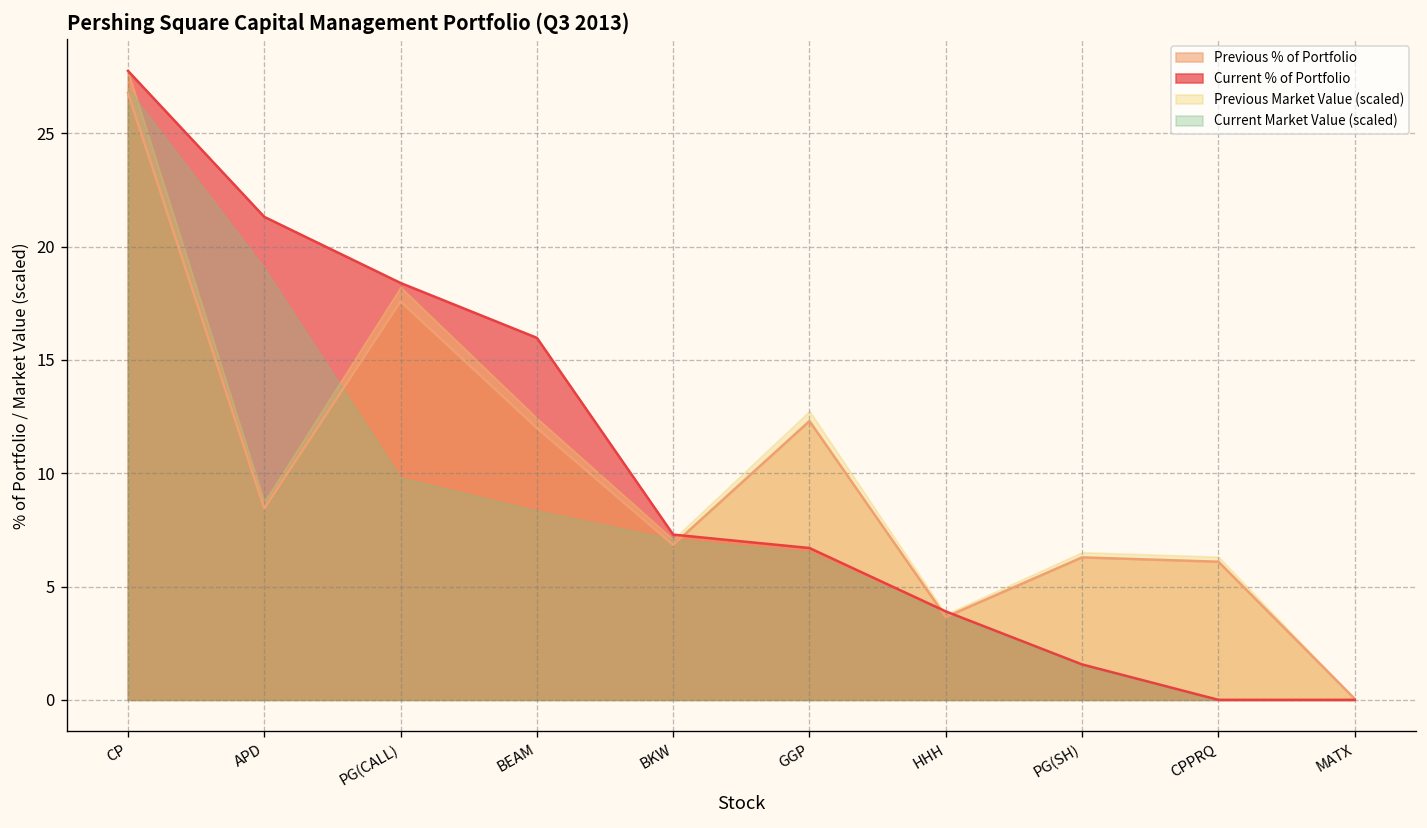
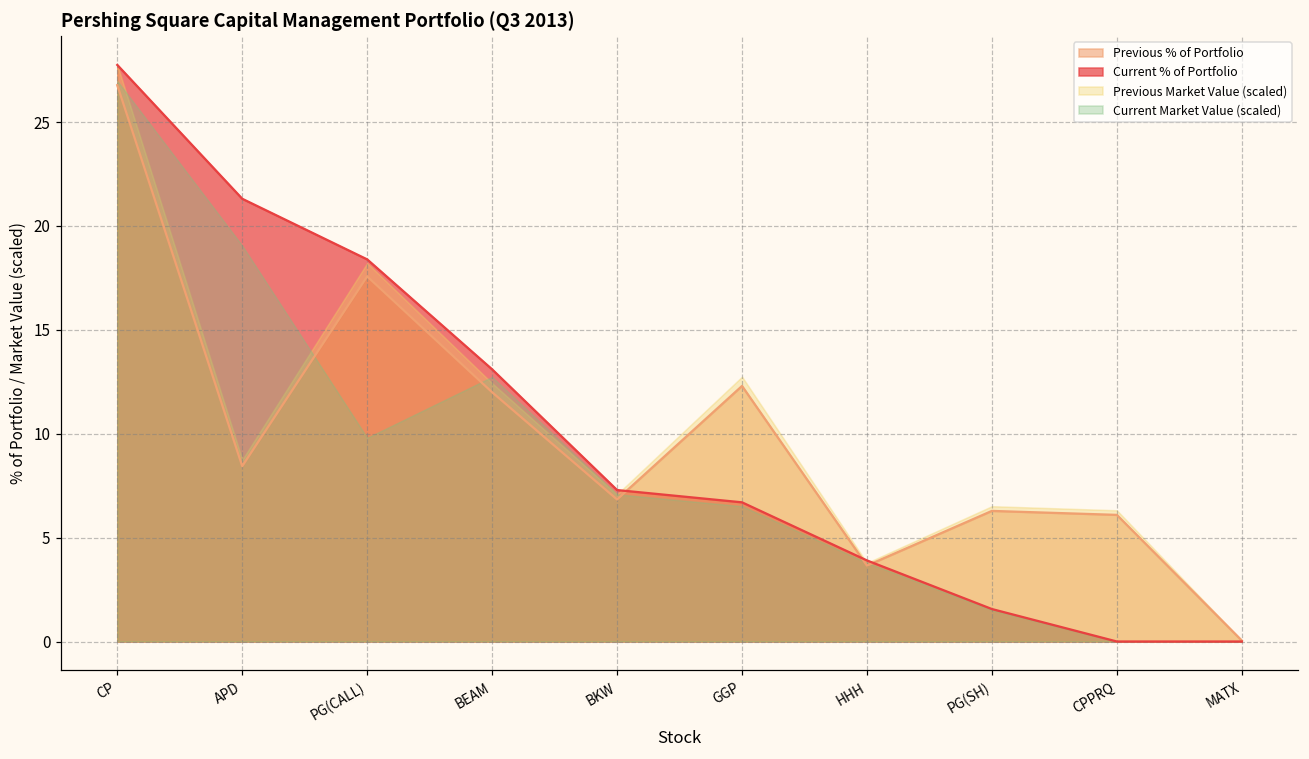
  {
    "Current % of Portfolio": {
      "APD": 21.3,
      "PG(CALL)": 18.4,
-     "BEAM": 16.0,
+     "BEAM": 13.1,
      "BKW": 7.3,
      "GGP": 6.7
    },
    "Current Market Value (scaled)": {
      "CP": 27.0,
      "APD": 19.1,
      "PG(CALL)": 9.8,
-     "BEAM": 8.3,
+     "BEAM": 12.7,
      "GGP": 6.5
    }
  }
